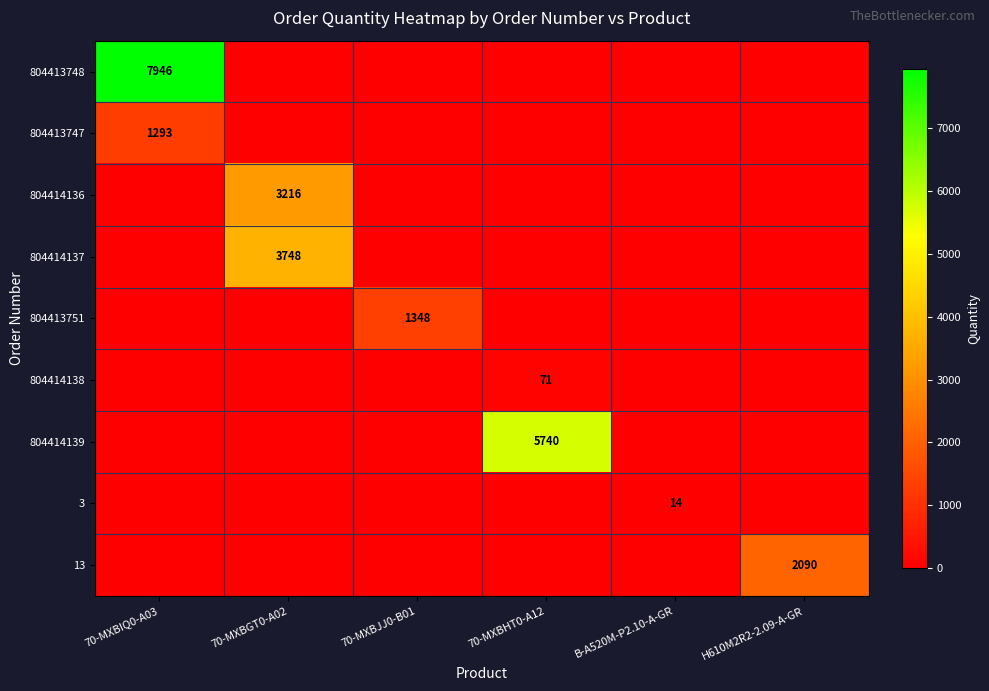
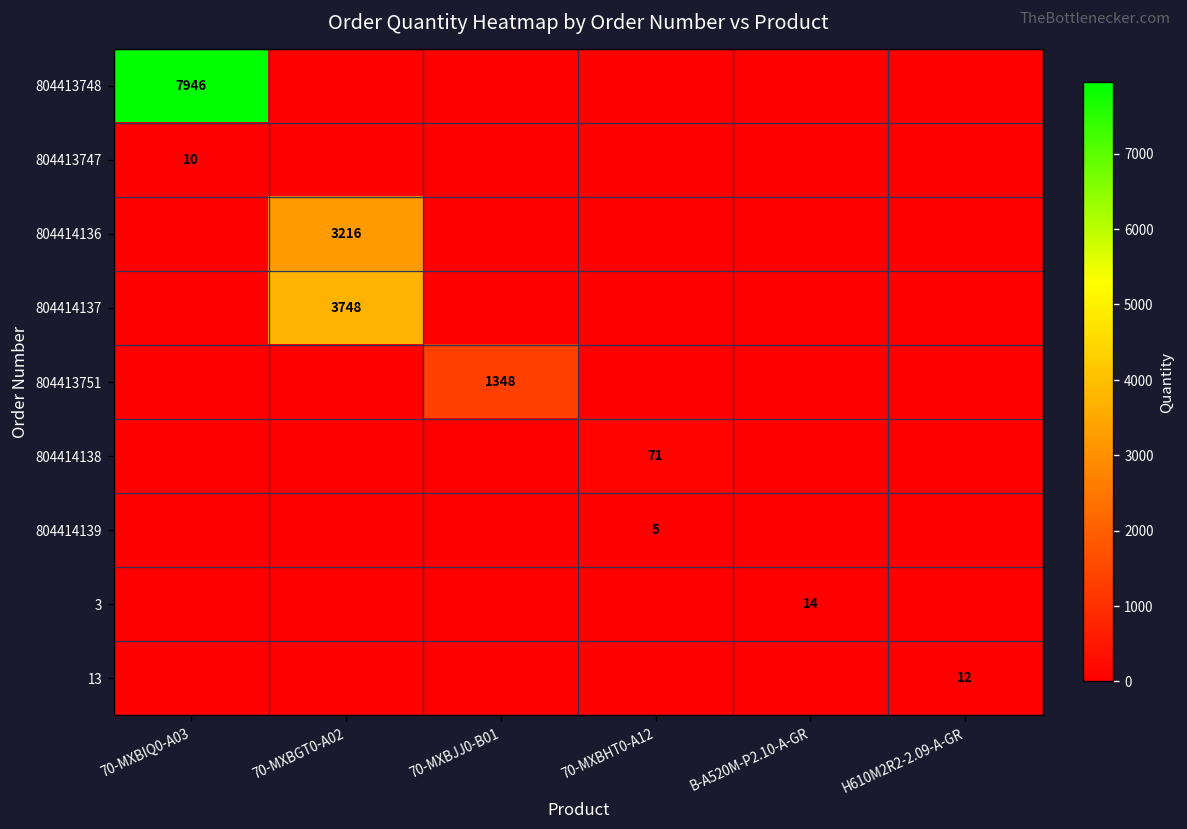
  {
    "804413748": {
      "70-MXBIQ0-A03": 7946
    },
    "804413747": {
-     "70-MXBIQ0-A03": 1293
+     "70-MXBIQ0-A03": 10
    },
    "804414136": {
      "70-MXBGT0-A02": 3216
    },
    "804414137": {
      "70-MXBGT0-A02": 3748
    },
    "804413751": {
      "70-MXBJJ0-B01": 1348
    },
    "804414138": {
      "70-MXBHT0-A12": 71
    },
    "804414139": {
-     "70-MXBHT0-A12": 5740
+     "70-MXBHT0-A12": 5
    },
    "3": {
      "B-A520M-P2.10-A-GR": 14
    },
    "13": {
-     "H610M2R2-2.09-A-GR": 2090
+     "H610M2R2-2.09-A-GR": 12
    }
  }
